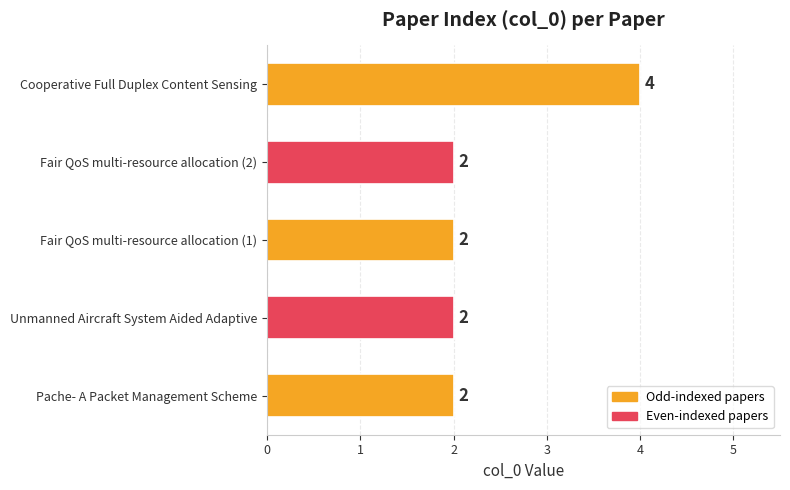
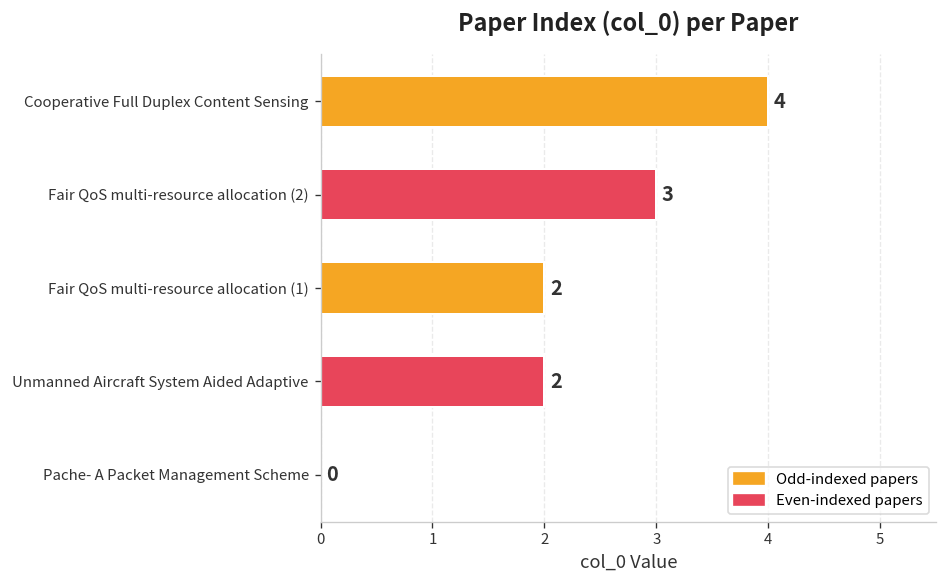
  {
    "Cooperative Full Duplex Content Sensing": 4,
-   "Fair QoS multi-resource allocation (2)": 2,
+   "Fair QoS multi-resource allocation (2)": 3,
    "Fair QoS multi-resource allocation (1)": 2,
    "Unmanned Aircraft System Aided Adaptive": 2,
-   "Pache- A Packet Management Scheme": 2
+   "Pache- A Packet Management Scheme": 0
  }
